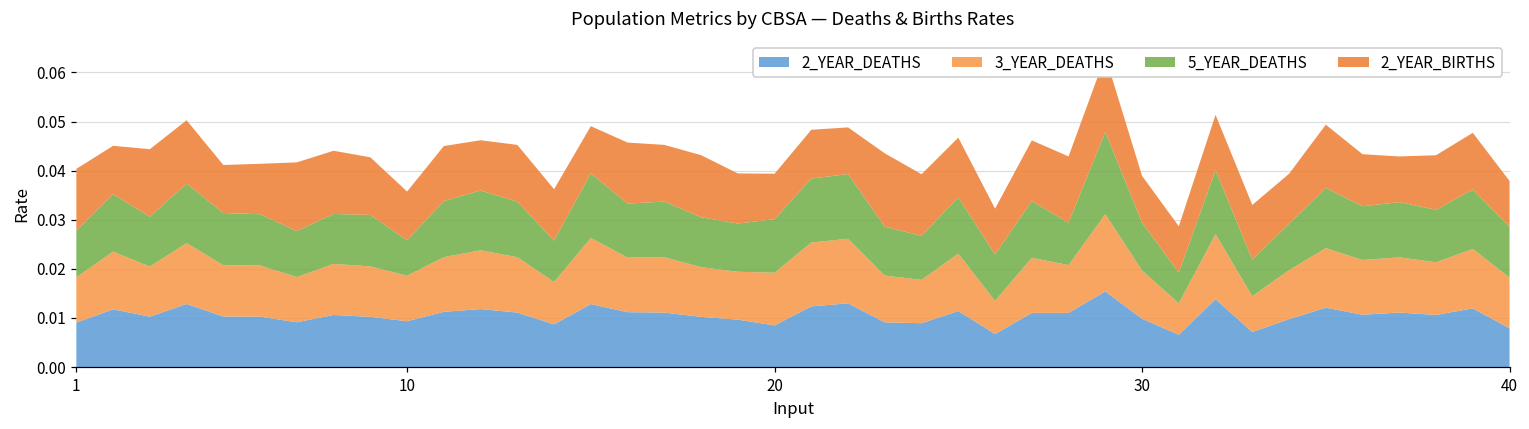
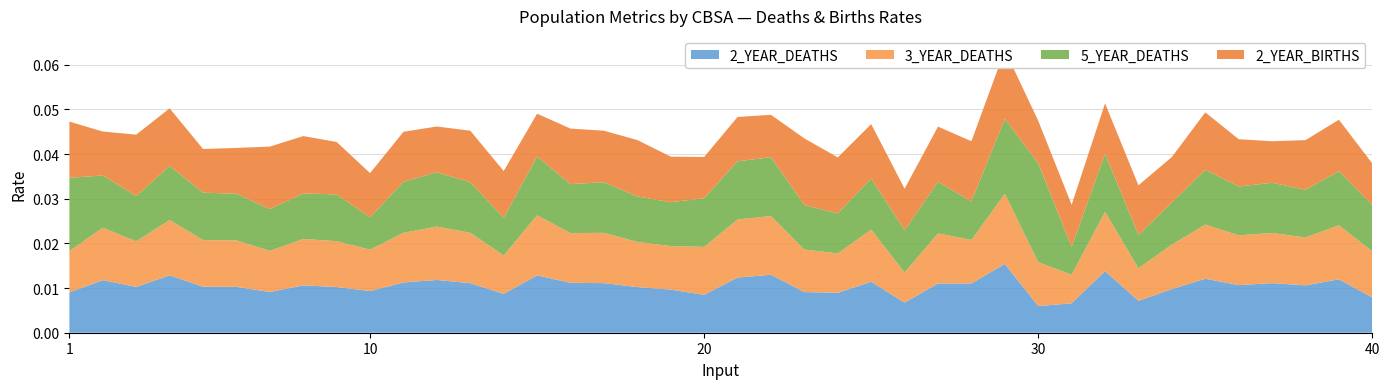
  {
    "2_YEAR_DEATHS": {
      "1": 0.009,
      "10": 0.009,
      "20": 0.008,
-     "30": 0.010,
+     "30": 0.006,
      "40": 0.008
    },
    "5_YEAR_DEATHS": {
-     "1": 0.009,
+     "1": 0.016,
      "10": 0.007,
      "20": 0.011,
-     "30": 0.010,
+     "30": 0.022,
      "40": 0.010
    }
  }
